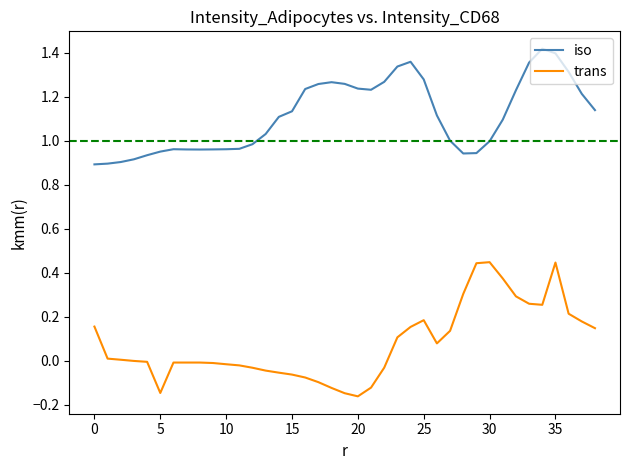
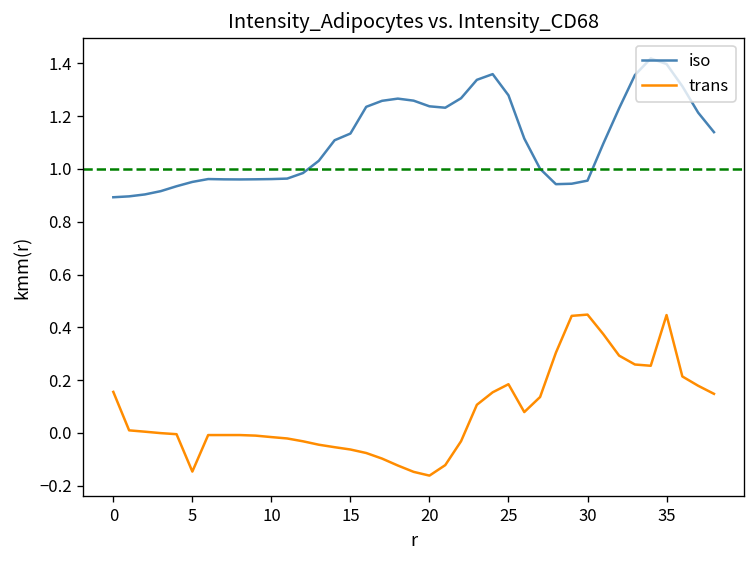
  {
    "iso": {
      "0": 0.89,
      "5": 0.95,
      "10": 0.96,
      "15": 1.13,
      "20": 1.24,
      "25": 1.28,
-     "30": 1.00
+     "30": 0.96
    },
    "trans": {
      "0": 0.16,
      "5": -0.15,
      "10": -0.02,
      "15": -0.06,
      "20": -0.16,
      "25": 0.18,
      "30": 0.45,
      "35": 0.45
    }
  }
